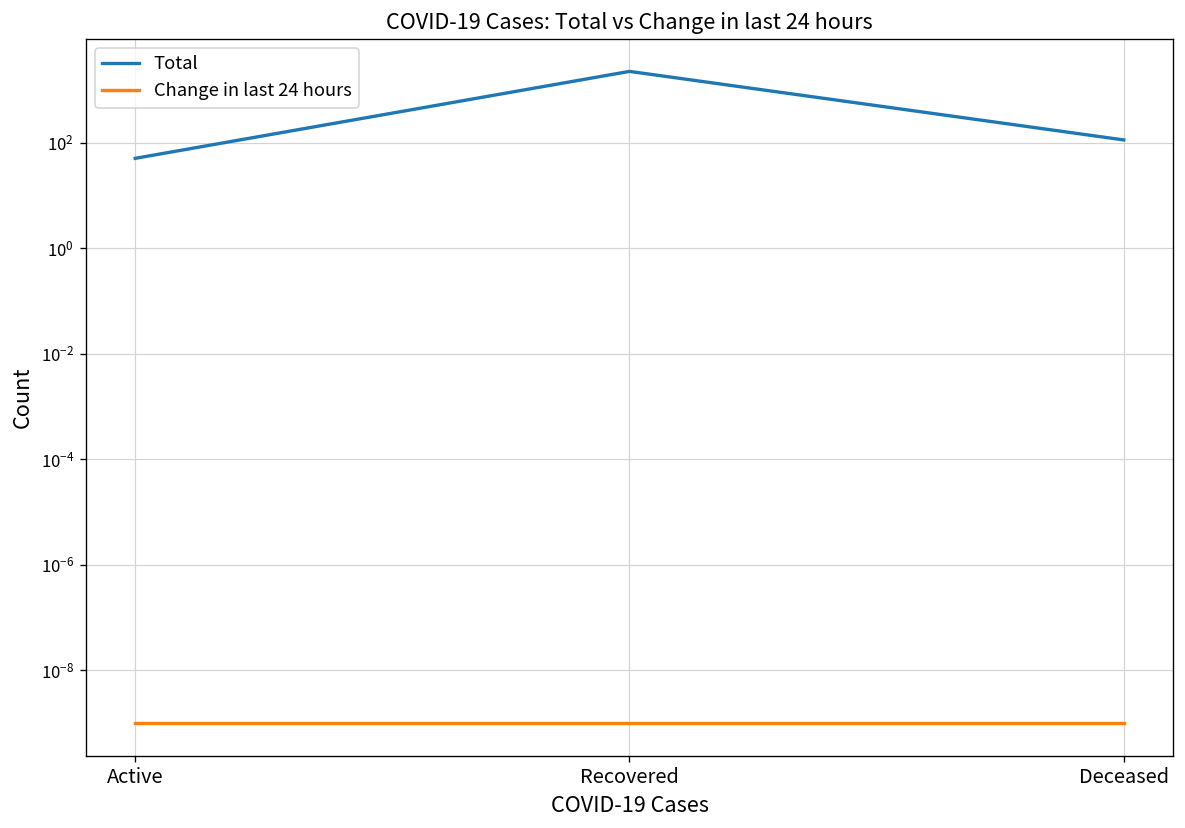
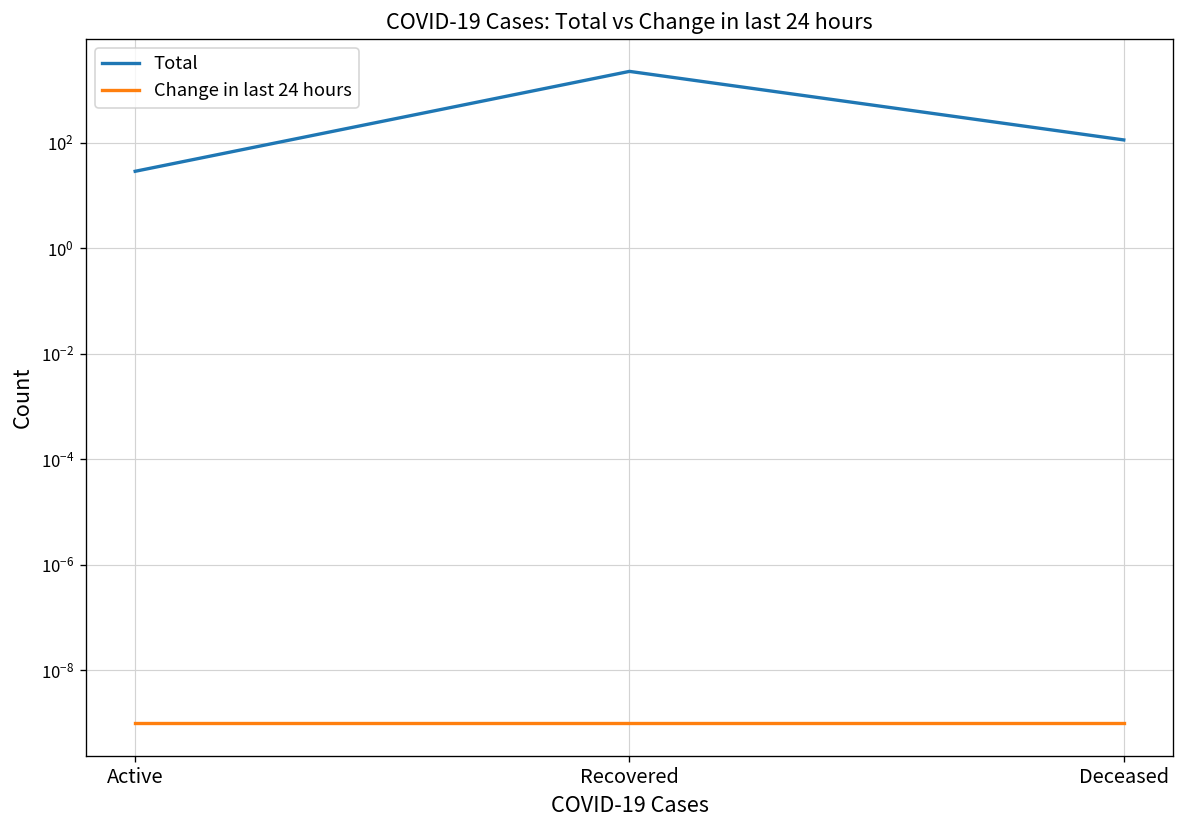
  {
    "Total": {
-     "Active": 50,
+     "Active": 30,
      "Recovered": 2000,
      "Deceased": 110
    },
    "Change in last 24 hours": {
      "Active": 0.0000000010,
      "Recovered": 0.0000000010,
      "Deceased": 0.0000000010
    }
  }
